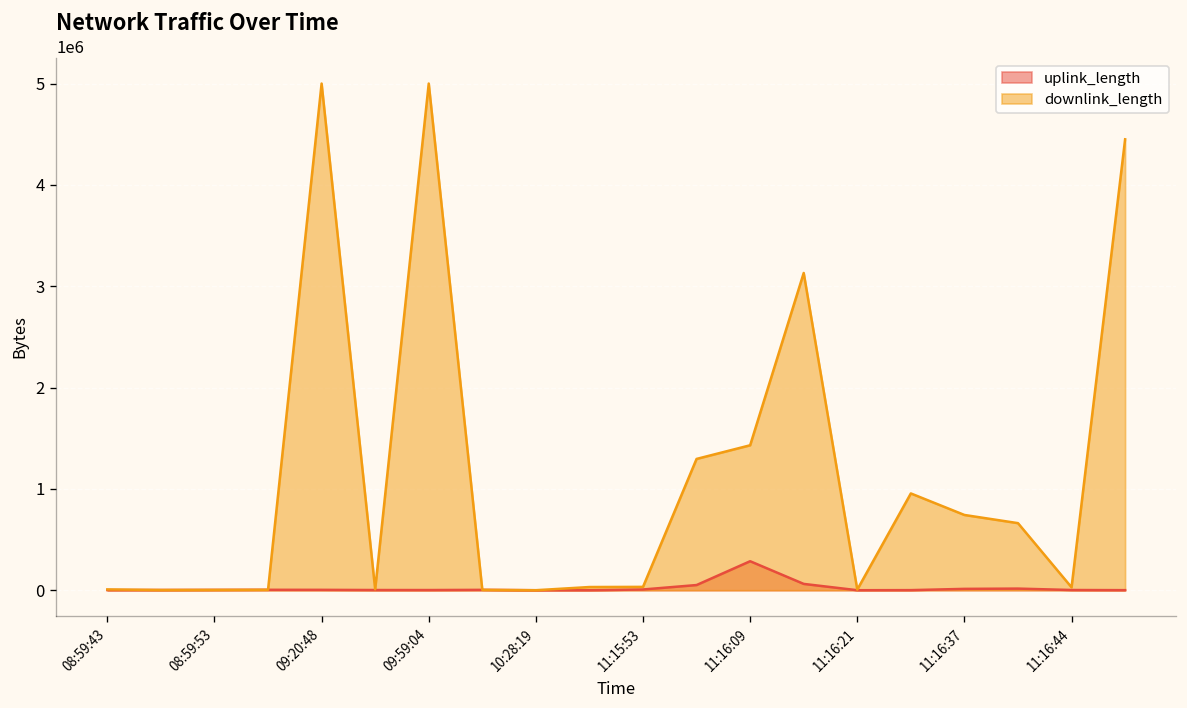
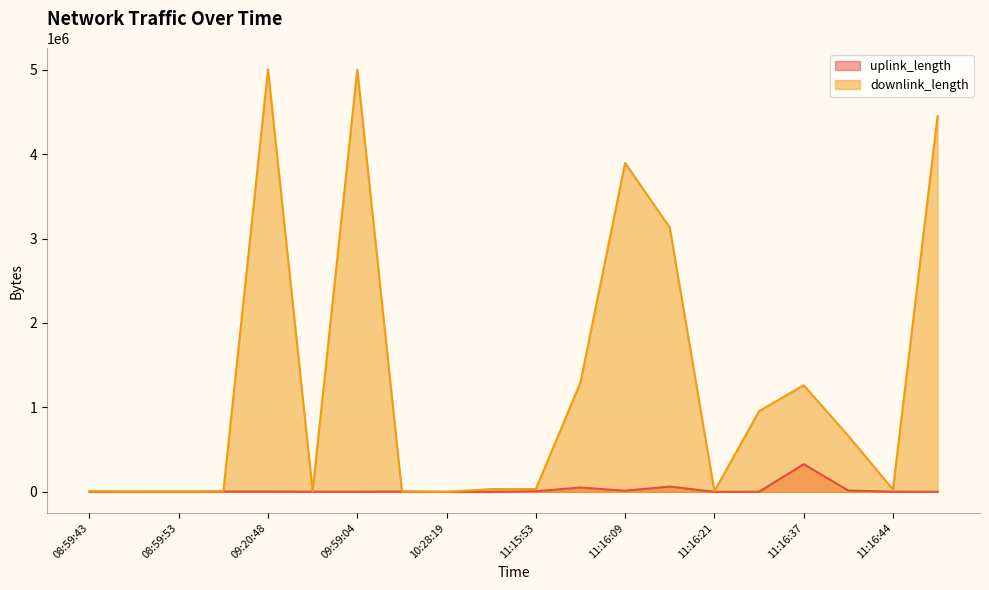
  {
    "uplink_length": {
      "09:20:48": 0,
-     "11:16:09": 300000,
-     "11:16:37": 0
+     "11:16:09": 0,
+     "11:16:37": 300000
    },
    "downlink_length": {
      "09:20:48": 5000000,
-     "11:16:09": 1400000,
-     "11:16:37": 700000
+     "11:16:09": 3900000,
+     "11:16:37": 1300000
    }
  }
